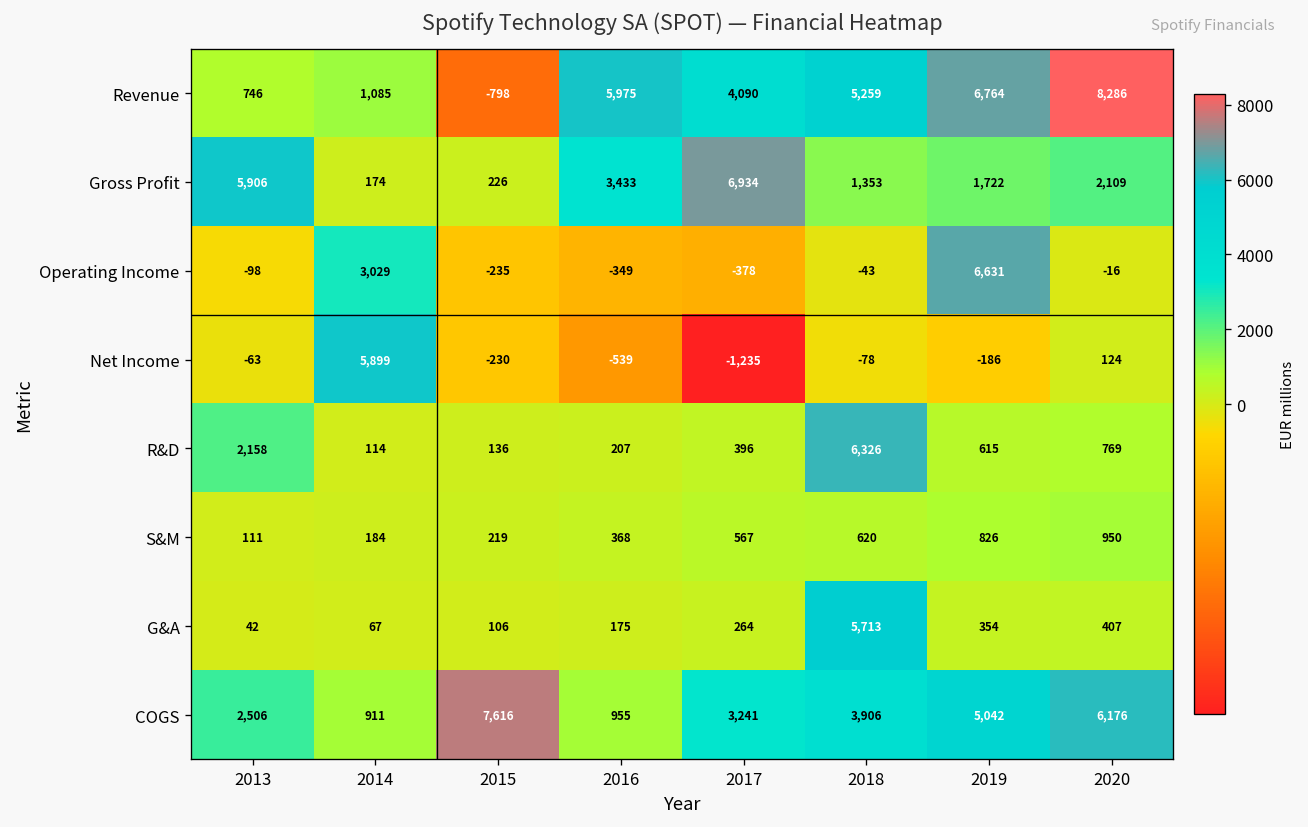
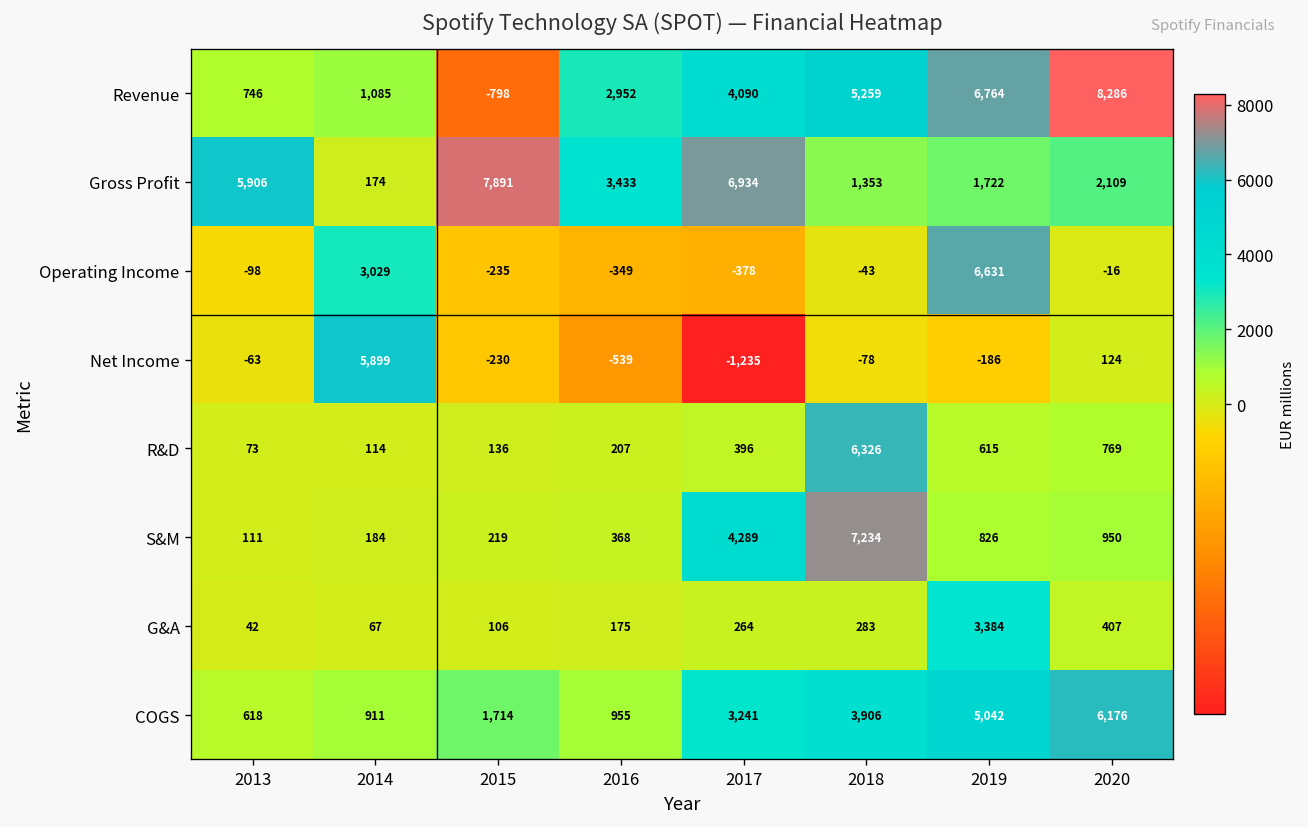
  {
    "Revenue": {
      "2013": "746",
      "2014": "1,085",
      "2015": "-798",
-     "2016": "5,975",
+     "2016": "2,952",
      "2017": "4,090",
      "2018": "5,259",
      "2019": "6,764",
      "2020": "8,286"
    },
    "Gross Profit": {
      "2013": "5,906",
      "2014": "174",
-     "2015": "226",
+     "2015": "7,891",
      "2016": "3,433",
      "2017": "6,934",
      "2018": "1,353",
      "2019": "1,722",
      "2020": "2,109"
    },
    "Operating Income": {
      "2013": "-98",
      "2014": "3,029",
      "2015": "-235",
      "2016": "-349",
      "2017": "-378",
      "2018": "-43",
      "2019": "6,631",
      "2020": "-16"
    },
    "Net Income": {
      "2013": "-63",
      "2014": "5,899",
      "2015": "-230",
      "2016": "-539",
      "2017": "-1,235",
      "2018": "-78",
      "2019": "-186",
      "2020": "124"
    },
    "R&D": {
-     "2013": "2,158",
+     "2013": "73",
      "2014": "114",
      "2015": "136",
      "2016": "207",
      "2017": "396",
      "2018": "6,326",
      "2019": "615",
      "2020": "769"
    },
    "S&M": {
      "2013": "111",
      "2014": "184",
      "2015": "219",
      "2016": "368",
-     "2017": "567",
-     "2018": "620",
+     "2017": "4,289",
+     "2018": "7,234",
      "2019": "826",
      "2020": "950"
    },
    "G&A": {
      "2013": "42",
      "2014": "67",
      "2015": "106",
      "2016": "175",
      "2017": "264",
-     "2018": "5,713",
-     "2019": "354",
+     "2018": "283",
+     "2019": "3,384",
      "2020": "407"
    },
    "COGS": {
-     "2013": "2,506",
+     "2013": "618",
      "2014": "911",
-     "2015": "7,616",
+     "2015": "1,714",
      "2016": "955",
      "2017": "3,241",
      "2018": "3,906",
      "2019": "5,042",
      "2020": "6,176"
    }
  }
